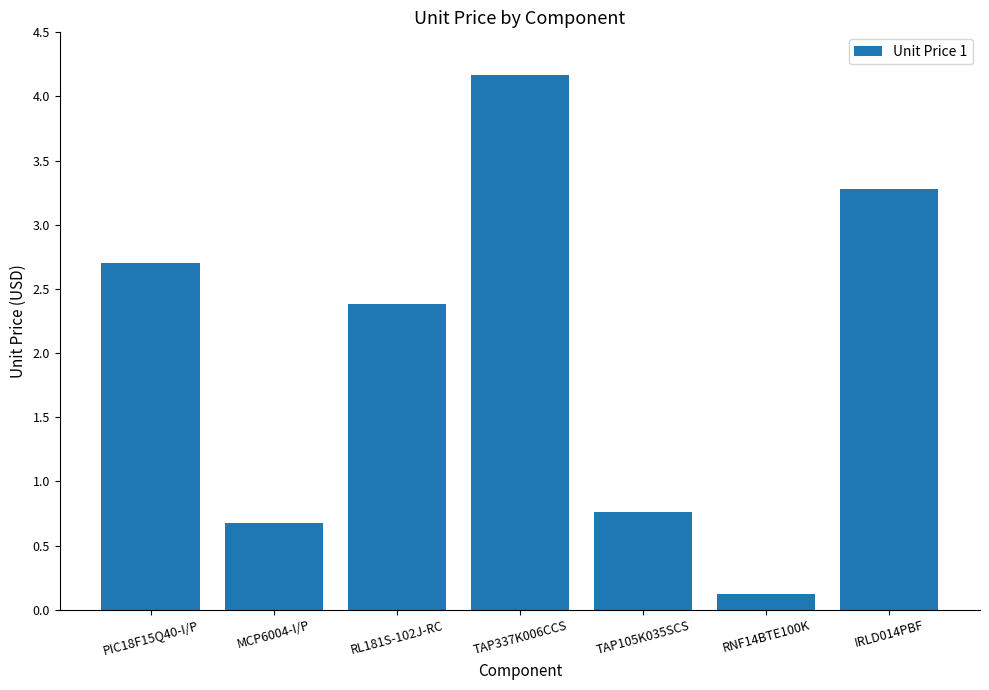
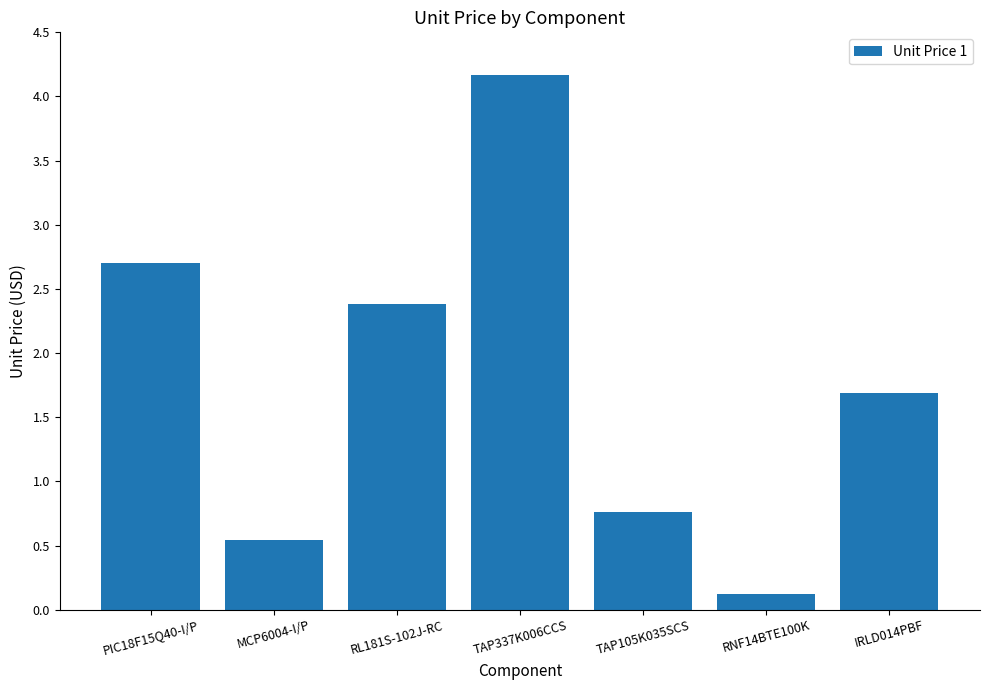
  {
    "PIC18F15Q40-I/P": 2.70,
-   "MCP6004-I/P": 0.67,
+   "MCP6004-I/P": 0.54,
    "RL181S-102J-RC": 2.38,
    "TAP337K006CCS": 4.17,
    "TAP105K035SCS": 0.76,
    "RNF14BTE100K": 0.12,
-   "IRLD014PBF": 3.28
+   "IRLD014PBF": 1.69
  }
